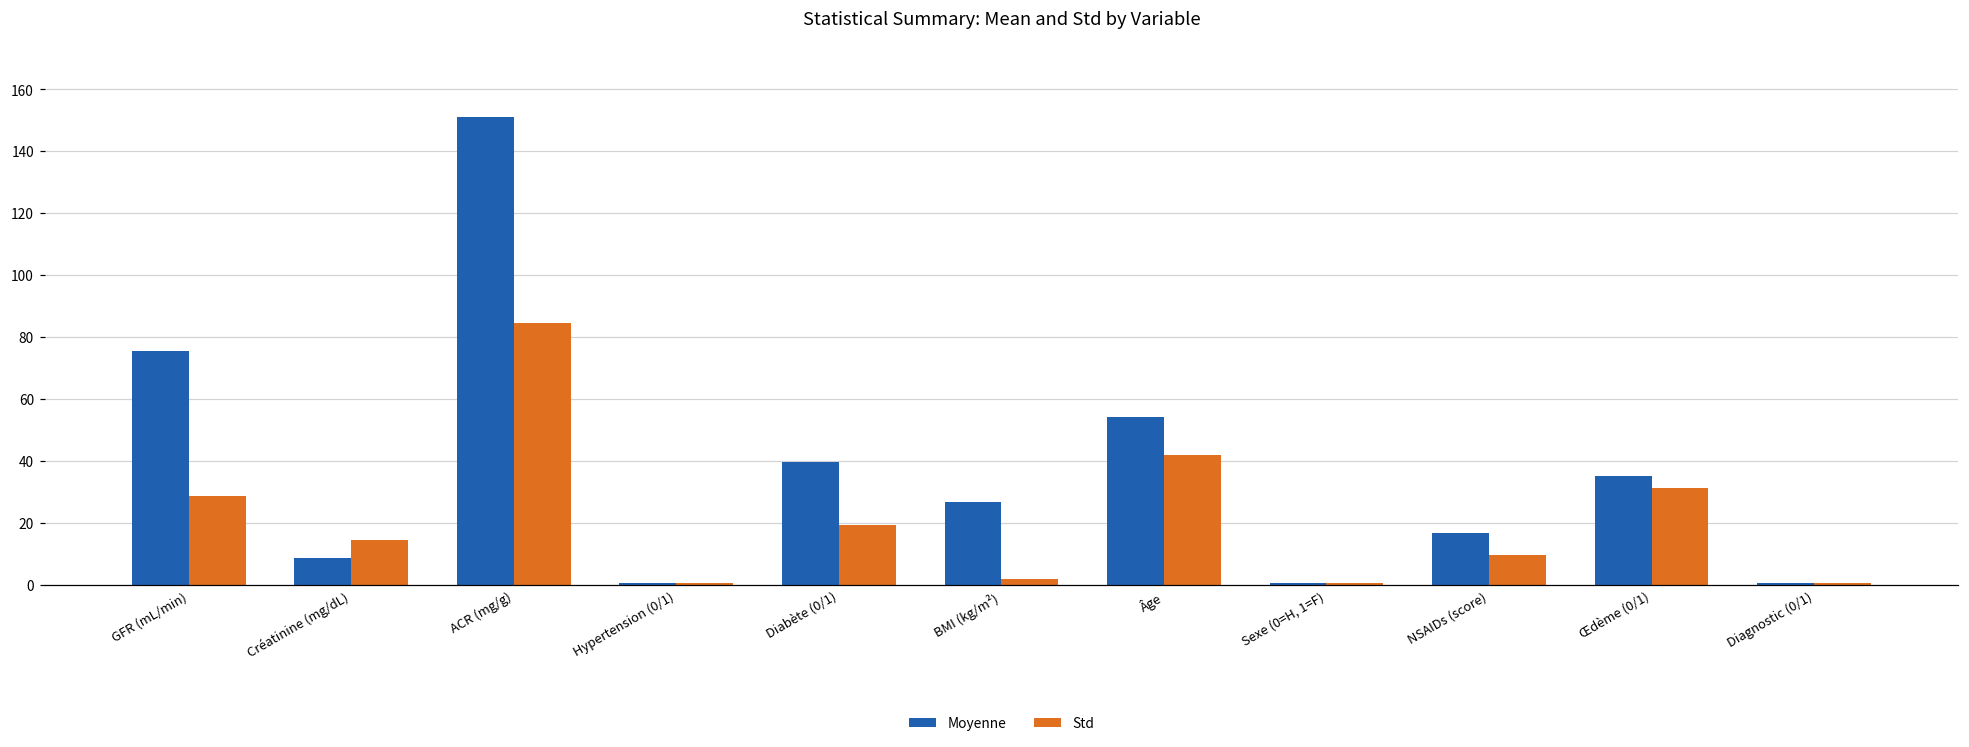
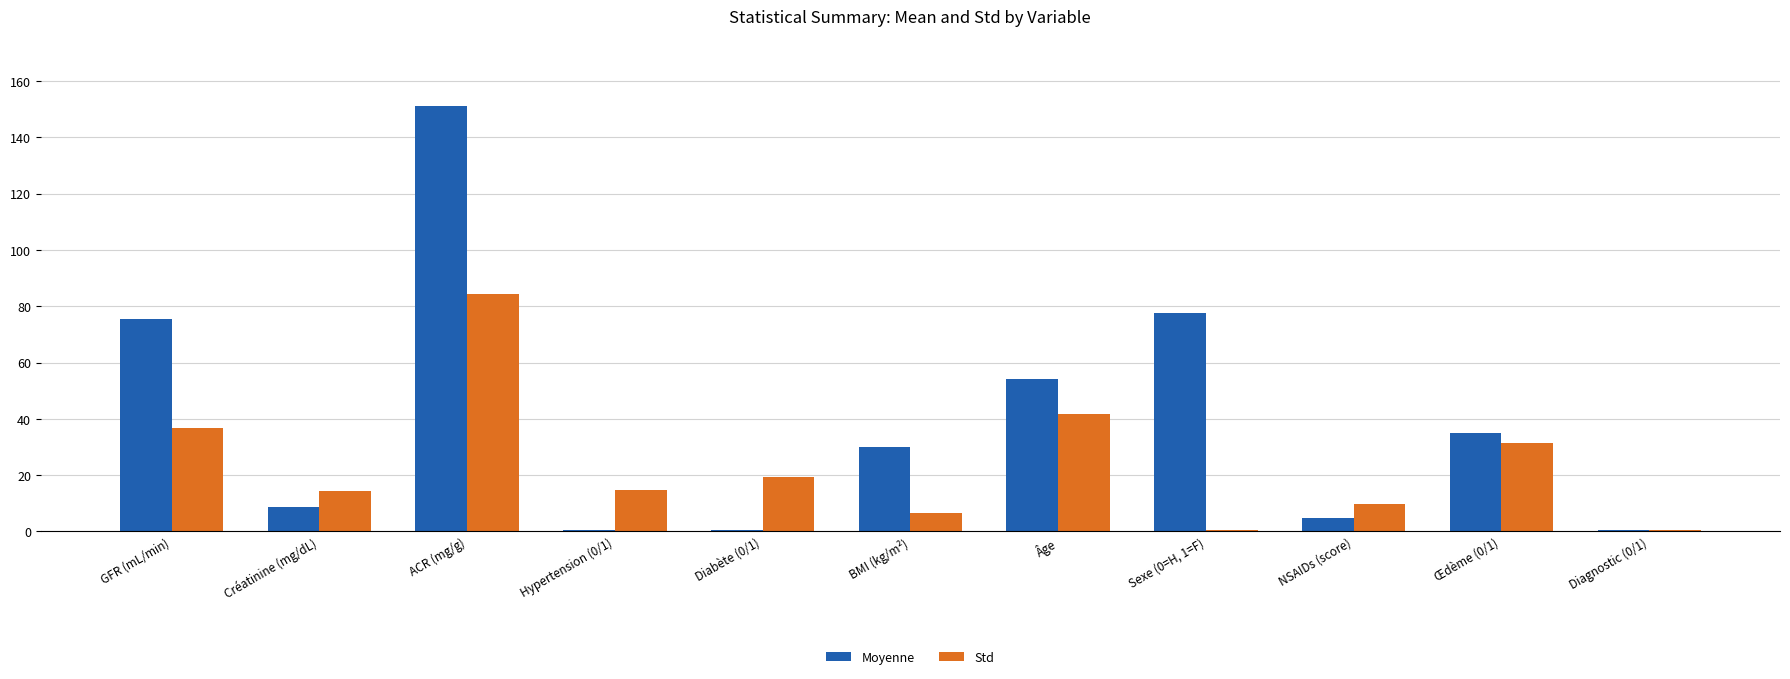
  {
    "Moyenne": {
      "GFR (mL/min)": 76,
      "Créatinine (mg/dL)": 9,
      "ACR (mg/g)": 151,
-     "Diabète (0/1)": 40,
-     "BMI (kg/m²)": 27,
+     "Diabète (0/1)": 1,
+     "BMI (kg/m²)": 30,
      "Âge": 54,
-     "Sexe (0=H, 1=F)": 0,
-     "NSAIDs (score)": 17,
+     "Sexe (0=H, 1=F)": 78,
+     "NSAIDs (score)": 5,
      "Œdème (0/1)": 35
    },
    "Std": {
-     "GFR (mL/min)": 29,
+     "GFR (mL/min)": 37,
      "Créatinine (mg/dL)": 14,
      "ACR (mg/g)": 84,
-     "Hypertension (0/1)": 0,
+     "Hypertension (0/1)": 15,
      "Diabète (0/1)": 19,
-     "BMI (kg/m²)": 2,
+     "BMI (kg/m²)": 7,
      "Âge": 42,
      "NSAIDs (score)": 10,
      "Œdème (0/1)": 31
    }
  }
